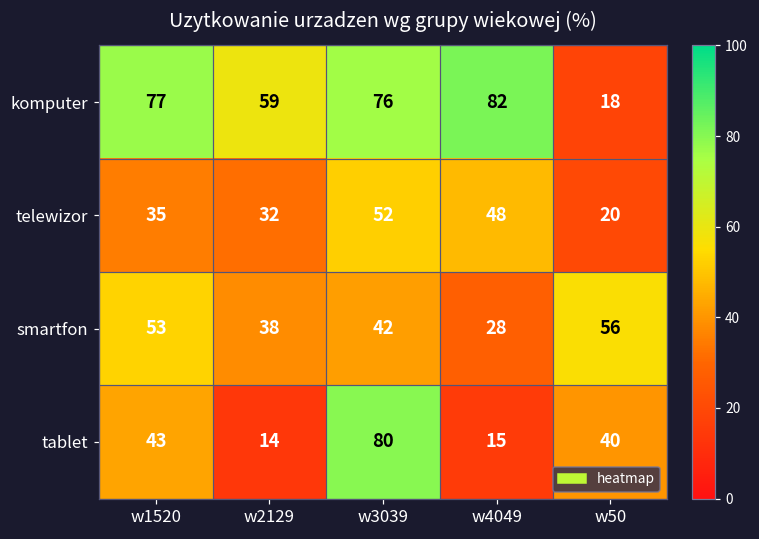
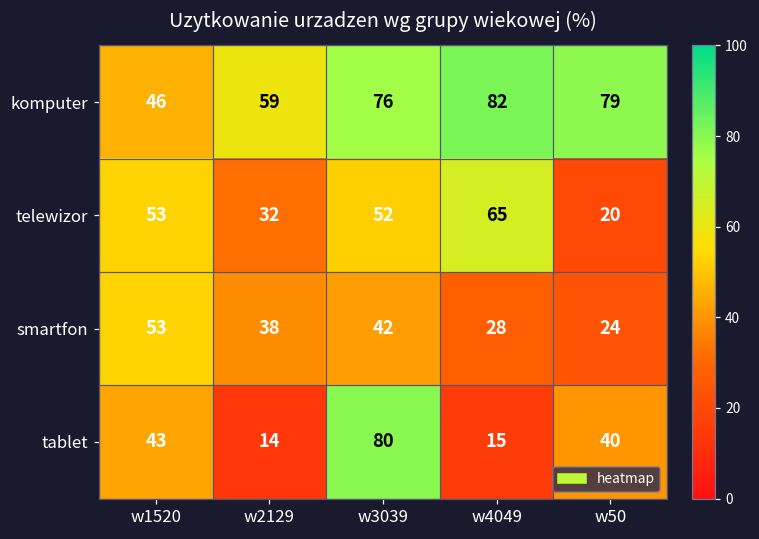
  {
    "komputer": {
-     "w1520": 77,
+     "w1520": 46,
      "w2129": 59,
      "w3039": 76,
      "w4049": 82,
-     "w50": 18
+     "w50": 79
    },
    "telewizor": {
-     "w1520": 35,
+     "w1520": 53,
      "w2129": 32,
      "w3039": 52,
-     "w4049": 48,
+     "w4049": 65,
      "w50": 20
    },
    "smartfon": {
      "w1520": 53,
      "w2129": 38,
      "w3039": 42,
      "w4049": 28,
-     "w50": 56
+     "w50": 24
    },
    "tablet": {
      "w1520": 43,
      "w2129": 14,
      "w3039": 80,
      "w4049": 15,
      "w50": 40
    }
  }
